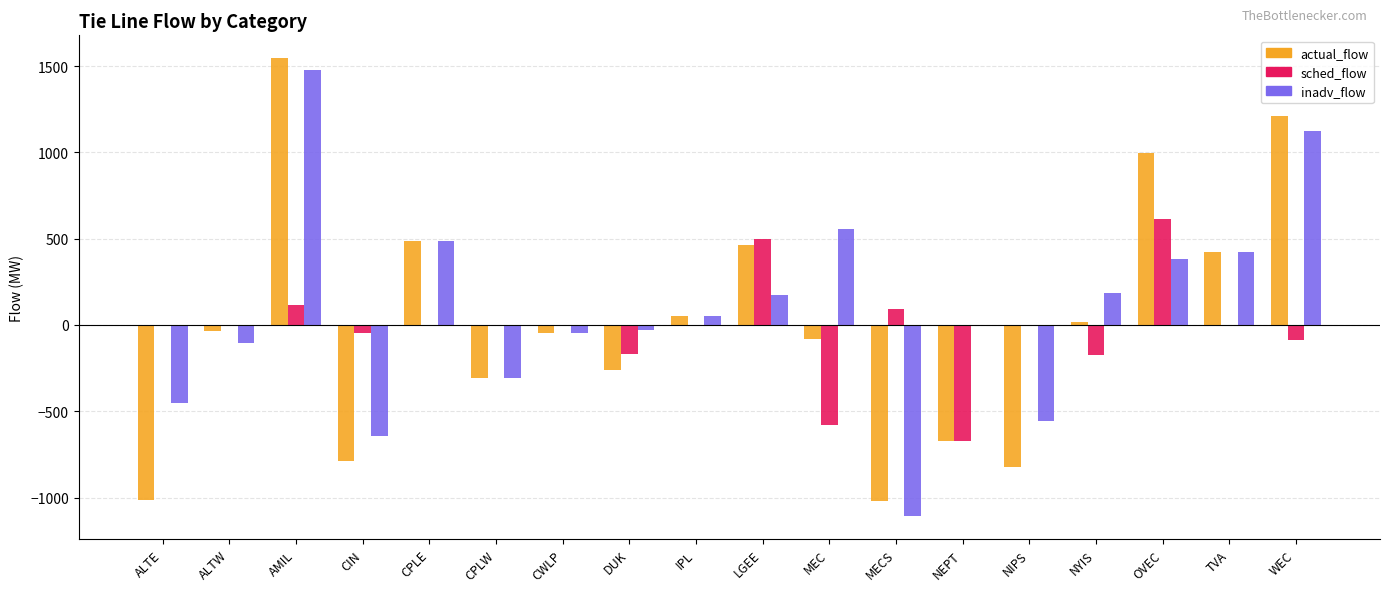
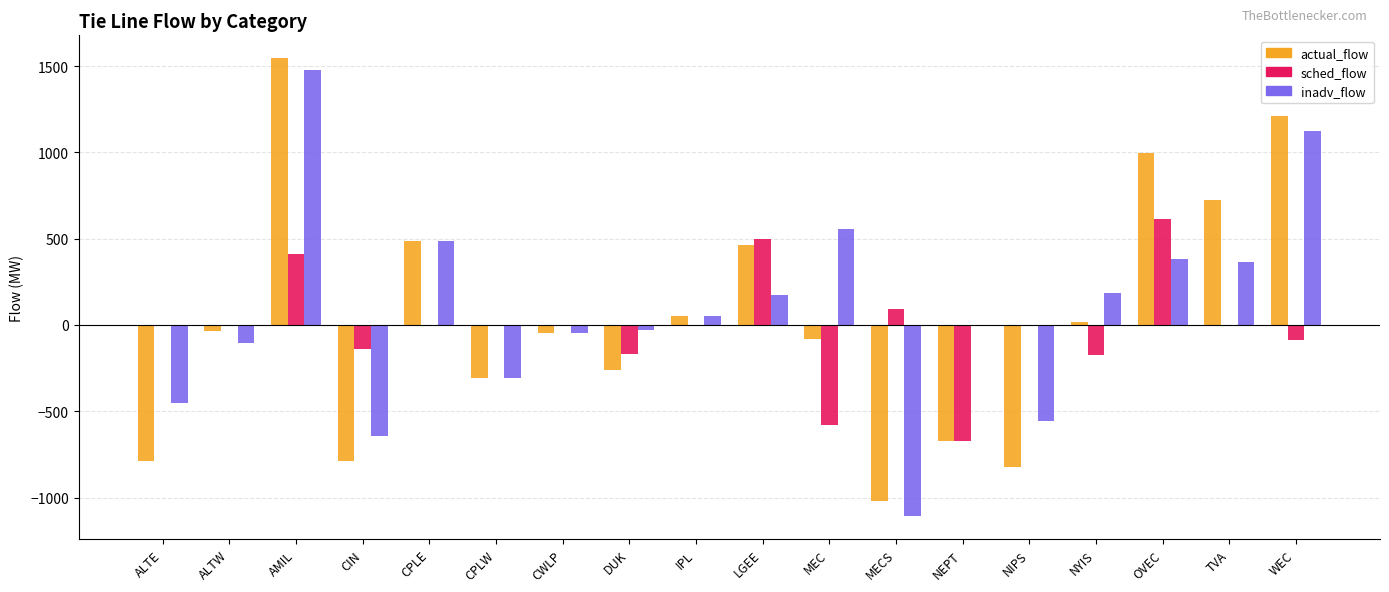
  {
    "actual_flow": {
-     "ALTE": -1010,
+     "ALTE": -790,
      "ALTW": -40,
      "AMIL": 1550,
      "CIN": -790,
      "CPLE": 480,
      "CPLW": -310,
      "CWLP": -50,
      "DUK": -260,
      "IPL": 50,
      "LGEE": 460,
      "MEC": -80,
      "MECS": -1020,
      "NEPT": -670,
      "NIPS": -820,
      "NYIS": 20,
      "OVEC": 1000,
-     "TVA": 420,
+     "TVA": 720,
      "WEC": 1210
    },
    "sched_flow": {
      "ALTE": 0,
      "ALTW": 0,
-     "AMIL": 120,
-     "CIN": -50,
+     "AMIL": 410,
+     "CIN": -140,
      "CPLE": 0,
      "CPLW": 0,
      "CWLP": 0,
      "DUK": -170,
      "LGEE": 500,
      "MEC": -580,
      "MECS": 90,
      "NEPT": -670,
      "NIPS": 0,
      "NYIS": -170,
      "OVEC": 620,
      "TVA": 0,
      "WEC": -90
    },
    "inadv_flow": {
      "ALTE": -450,
      "ALTW": -100,
      "AMIL": 1480,
      "CIN": -650,
      "CPLE": 480,
      "CPLW": -310,
      "CWLP": -50,
      "DUK": -30,
      "IPL": 50,
      "LGEE": 170,
      "MEC": 560,
      "MECS": -1110,
      "NEPT": 0,
      "NIPS": -550,
      "NYIS": 190,
      "OVEC": 380,
-     "TVA": 420,
+     "TVA": 370,
      "WEC": 1130
    }
  }
